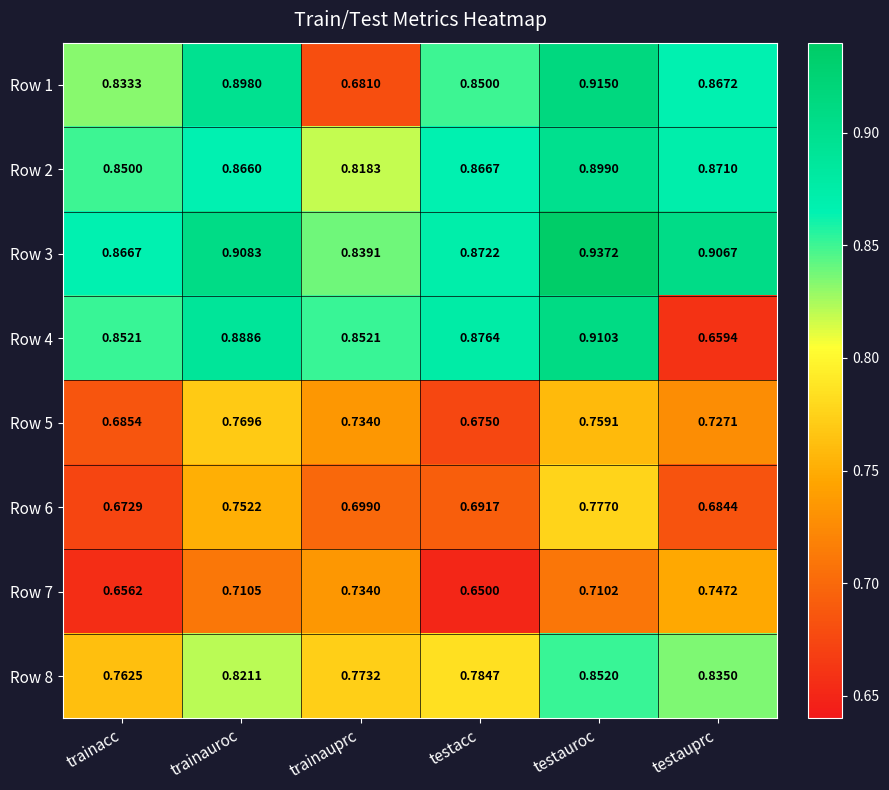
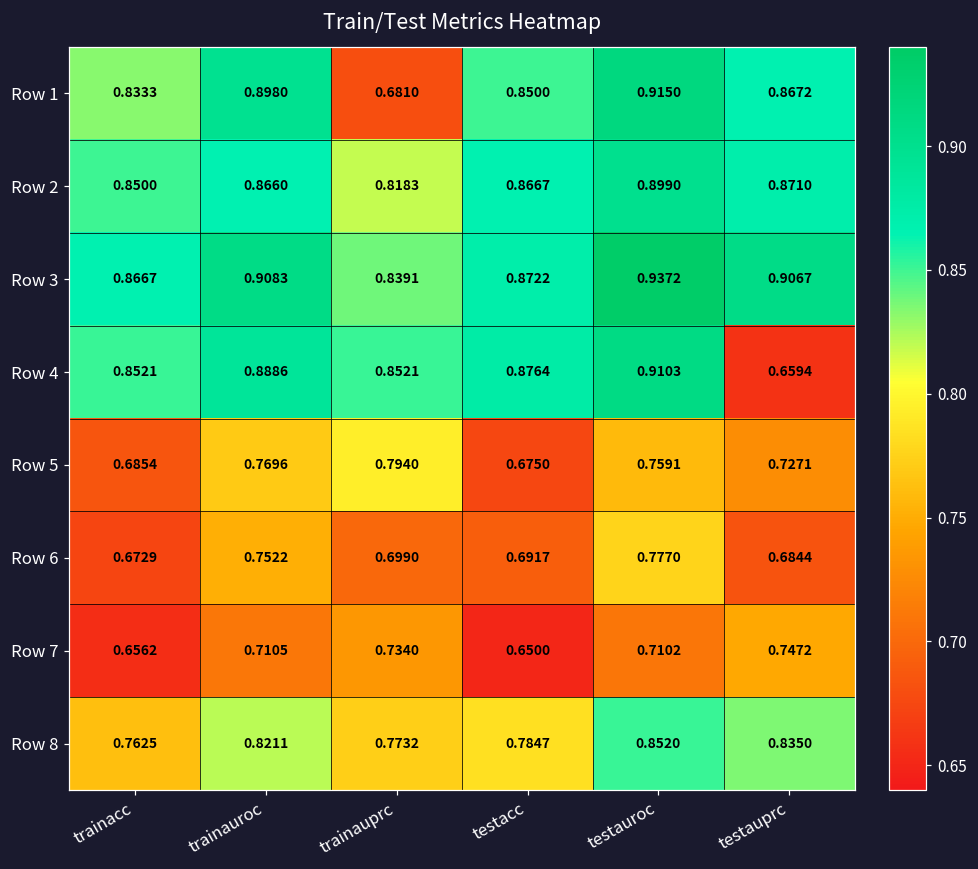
  {
    "Row 1": {
      "trainacc": 0.8333,
      "trainauroc": 0.8980,
      "trainauprc": 0.6810,
      "testacc": 0.8500,
      "testauroc": 0.9150,
      "testauprc": 0.8672
    },
    "Row 2": {
      "trainacc": 0.8500,
      "trainauroc": 0.8660,
      "trainauprc": 0.8183,
      "testacc": 0.8667,
      "testauroc": 0.8990,
      "testauprc": 0.8710
    },
    "Row 3": {
      "trainacc": 0.8667,
      "trainauroc": 0.9083,
      "trainauprc": 0.8391,
      "testacc": 0.8722,
      "testauroc": 0.9372,
      "testauprc": 0.9067
    },
    "Row 4": {
      "trainacc": 0.8521,
      "trainauroc": 0.8886,
      "trainauprc": 0.8521,
      "testacc": 0.8764,
      "testauroc": 0.9103,
      "testauprc": 0.6594
    },
    "Row 5": {
      "trainacc": 0.6854,
      "trainauroc": 0.7696,
-     "trainauprc": 0.7340,
+     "trainauprc": 0.7940,
      "testacc": 0.6750,
      "testauroc": 0.7591,
      "testauprc": 0.7271
    },
    "Row 6": {
      "trainacc": 0.6729,
      "trainauroc": 0.7522,
      "trainauprc": 0.6990,
      "testacc": 0.6917,
      "testauroc": 0.7770,
      "testauprc": 0.6844
    },
    "Row 7": {
      "trainacc": 0.6562,
      "trainauroc": 0.7105,
      "trainauprc": 0.7340,
      "testacc": 0.6500,
      "testauroc": 0.7102,
      "testauprc": 0.7472
    },
    "Row 8": {
      "trainacc": 0.7625,
      "trainauroc": 0.8211,
      "trainauprc": 0.7732,
      "testacc": 0.7847,
      "testauroc": 0.8520,
      "testauprc": 0.8350
    }
  }
